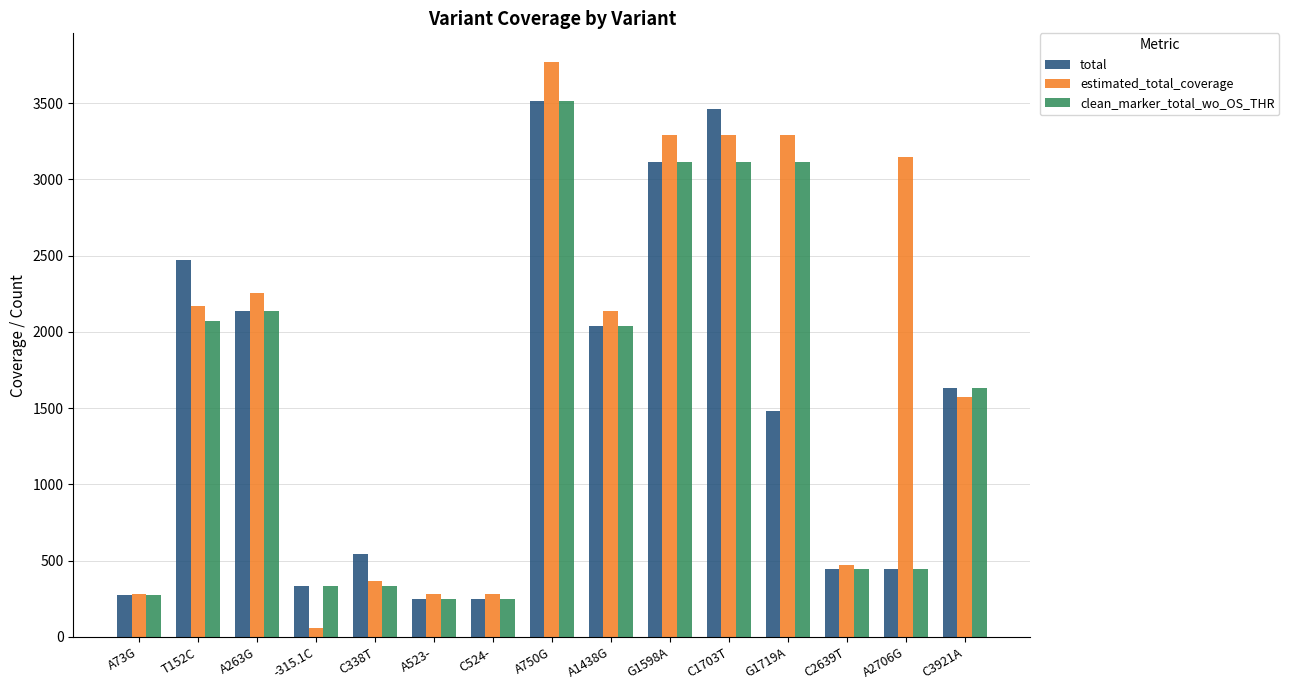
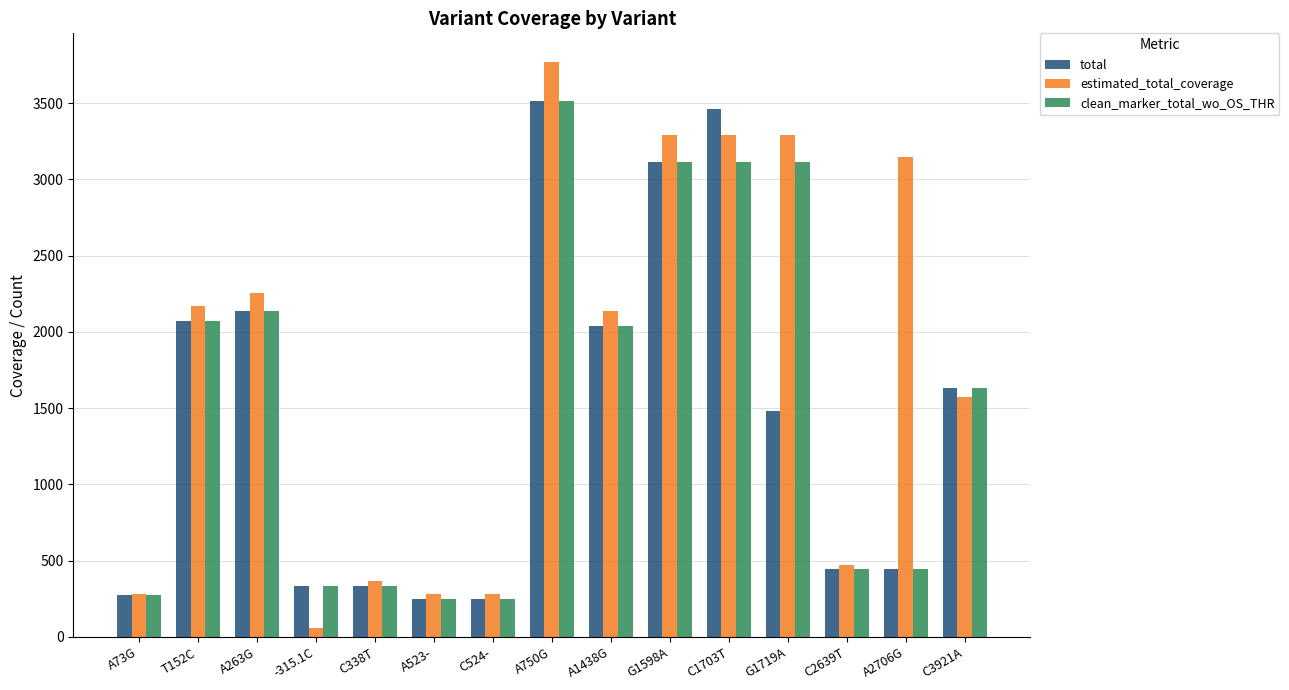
  {
    "total": {
      "A73G": 270,
-     "T152C": 2470,
+     "T152C": 2070,
      "A263G": 2130,
      "-315.1C": 330,
-     "C338T": 540,
+     "C338T": 330,
      "A523-": 250,
      "C524-": 250,
      "A750G": 3510,
      "A1438G": 2040,
      "G1598A": 3110,
      "C1703T": 3460,
      "G1719A": 1480,
      "C2639T": 450,
      "A2706G": 450,
      "C3921A": 1640
    },
    "estimated_total_coverage": {
      "A73G": 280,
      "T152C": 2170,
      "A263G": 2260,
      "-315.1C": 60,
      "C338T": 370,
      "A523-": 280,
      "C524-": 280,
      "A750G": 3770,
      "A1438G": 2140,
      "G1598A": 3290,
      "C1703T": 3290,
      "G1719A": 3290,
      "C2639T": 470,
      "A2706G": 3150,
      "C3921A": 1570
    },
    "clean_marker_total_wo_OS_THR": {
      "A73G": 270,
      "T152C": 2070,
      "A263G": 2130,
      "-315.1C": 330,
      "C338T": 330,
      "A523-": 250,
      "C524-": 250,
      "A750G": 3510,
      "A1438G": 2040,
      "G1598A": 3110,
      "C1703T": 3110,
      "G1719A": 3110,
      "C2639T": 450,
      "A2706G": 450,
      "C3921A": 1640
    }
  }
